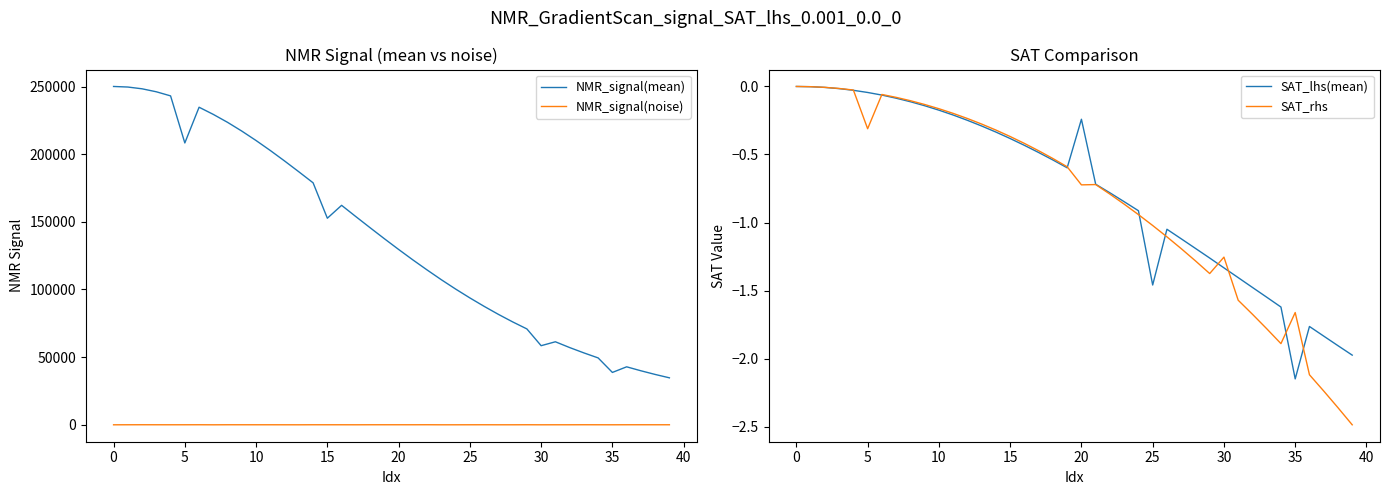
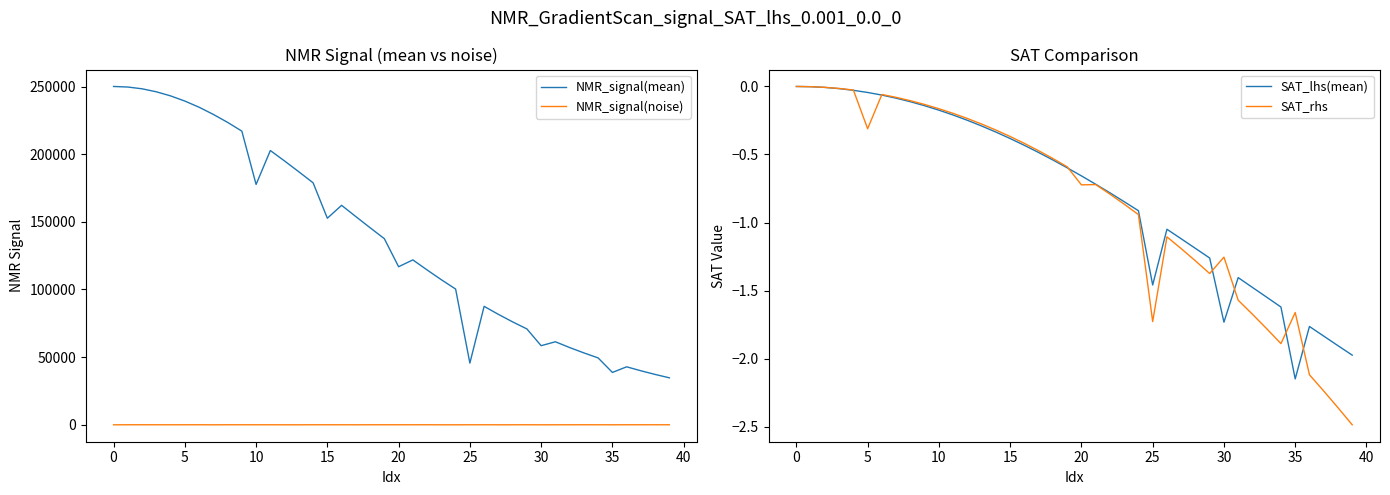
  {
    "NMR Signal (mean vs noise)": {
      "NMR_signal(mean)": {
        "0": 250000,
-       "5": 208000,
-       "10": 210000,
+       "5": 239000,
+       "10": 178000,
        "15": 153000,
-       "20": 130000,
-       "25": 94000,
+       "20": 117000,
+       "25": 46000,
        "30": 58000,
        "35": 39000
      },
      "NMR_signal(noise)": {
        "0": 0,
        "5": 0,
        "10": 0,
        "15": 0,
        "20": 0,
        "25": 0,
        "30": 0,
        "35": 0
      }
    },
    "SAT Comparison": {
      "SAT_lhs(mean)": {
        "5": -0.04,
-       "20": -0.24,
+       "20": -0.66,
        "25": -1.46,
-       "30": -1.33,
+       "30": -1.73,
        "35": -2.15
      },
      "SAT_rhs": {
        "5": -0.31,
        "20": -0.72,
-       "25": -1.02,
+       "25": -1.73,
        "30": -1.25,
        "35": -1.66
      }
    }
  }
